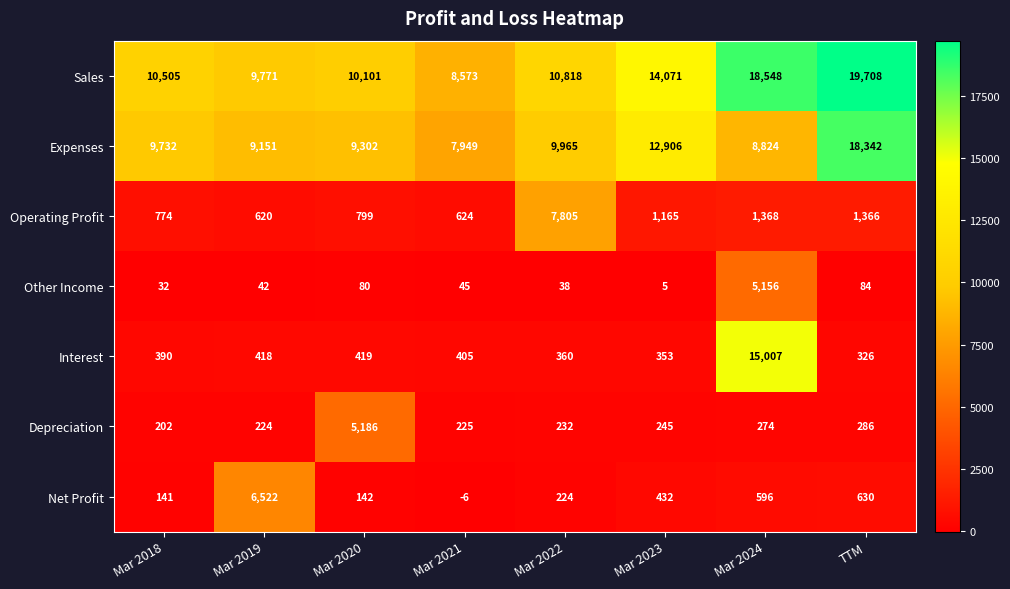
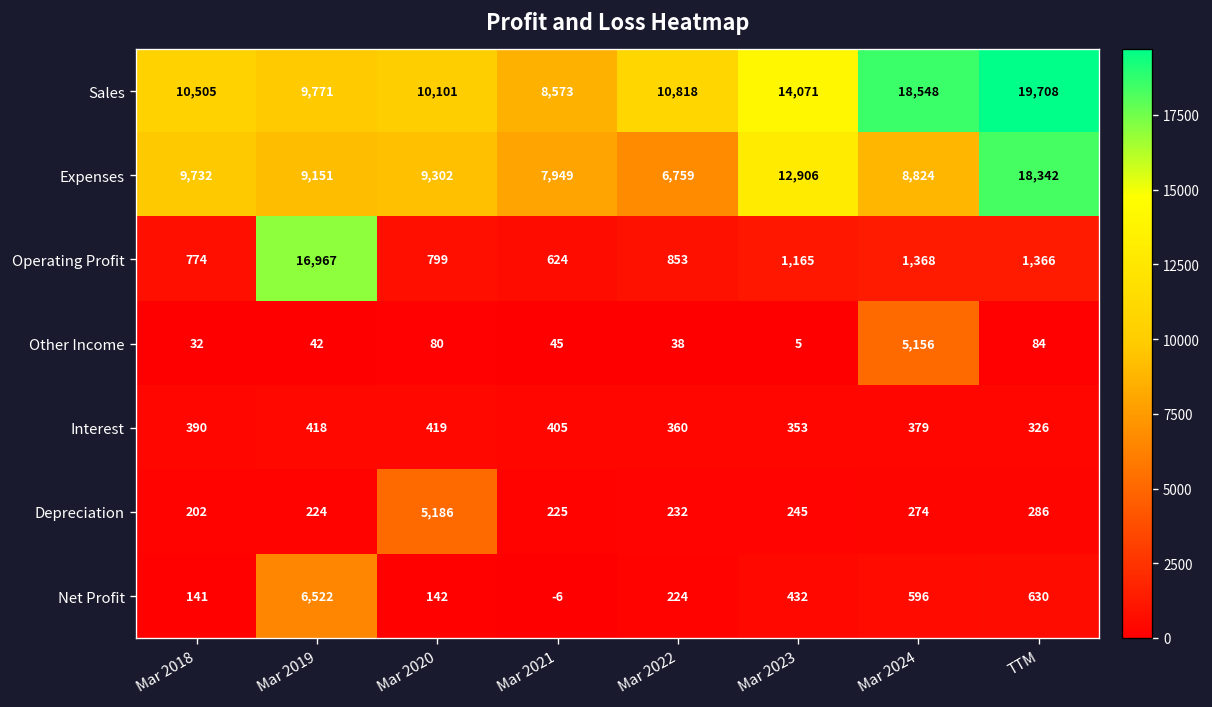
  {
    "Sales": {
      "Mar 2018": "10,505",
      "Mar 2019": "9,771",
      "Mar 2020": "10,101",
      "Mar 2021": "8,573",
      "Mar 2022": "10,818",
      "Mar 2023": "14,071",
      "Mar 2024": "18,548",
      "TTM": "19,708"
    },
    "Expenses": {
      "Mar 2018": "9,732",
      "Mar 2019": "9,151",
      "Mar 2020": "9,302",
      "Mar 2021": "7,949",
-     "Mar 2022": "9,965",
+     "Mar 2022": "6,759",
      "Mar 2023": "12,906",
      "Mar 2024": "8,824",
      "TTM": "18,342"
    },
    "Operating Profit": {
      "Mar 2018": "774",
-     "Mar 2019": "620",
+     "Mar 2019": "16,967",
      "Mar 2020": "799",
      "Mar 2021": "624",
-     "Mar 2022": "7,805",
+     "Mar 2022": "853",
      "Mar 2023": "1,165",
      "Mar 2024": "1,368",
      "TTM": "1,366"
    },
    "Other Income": {
      "Mar 2018": "32",
      "Mar 2019": "42",
      "Mar 2020": "80",
      "Mar 2021": "45",
      "Mar 2022": "38",
      "Mar 2023": "5",
      "Mar 2024": "5,156",
      "TTM": "84"
    },
    "Interest": {
      "Mar 2018": "390",
      "Mar 2019": "418",
      "Mar 2020": "419",
      "Mar 2021": "405",
      "Mar 2022": "360",
      "Mar 2023": "353",
-     "Mar 2024": "15,007",
+     "Mar 2024": "379",
      "TTM": "326"
    },
    "Depreciation": {
      "Mar 2018": "202",
      "Mar 2019": "224",
      "Mar 2020": "5,186",
      "Mar 2021": "225",
      "Mar 2022": "232",
      "Mar 2023": "245",
      "Mar 2024": "274",
      "TTM": "286"
    },
    "Net Profit": {
      "Mar 2018": "141",
      "Mar 2019": "6,522",
      "Mar 2020": "142",
      "Mar 2021": "-6",
      "Mar 2022": "224",
      "Mar 2023": "432",
      "Mar 2024": "596",
      "TTM": "630"
    }
  }
